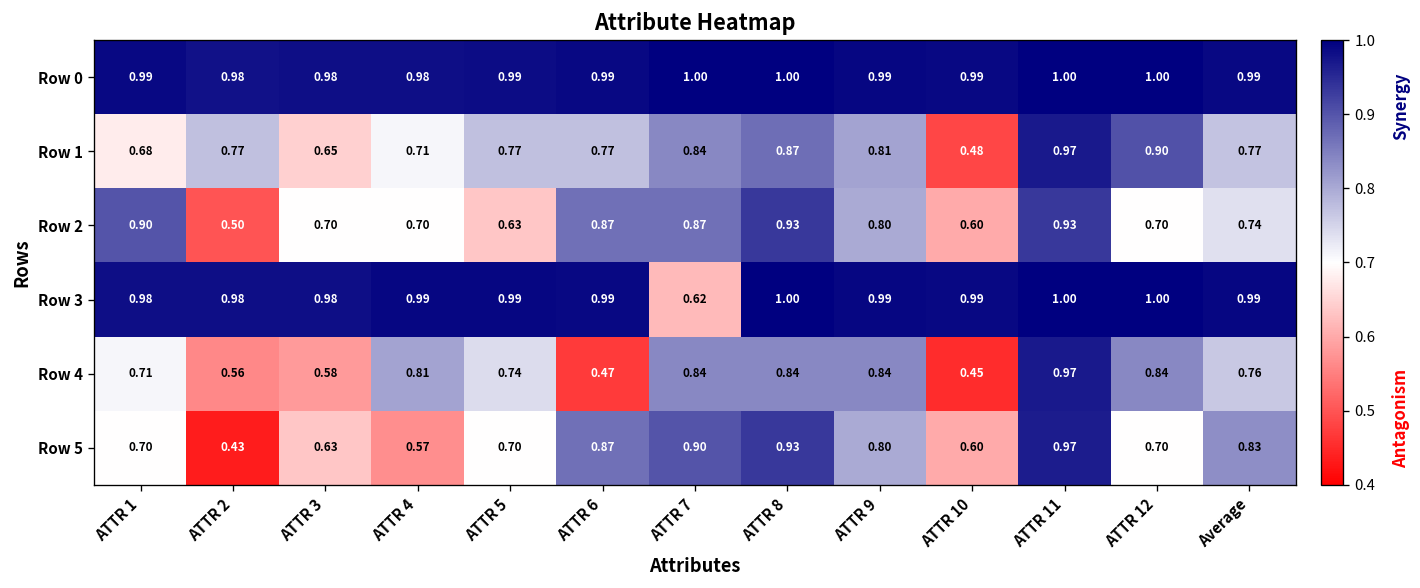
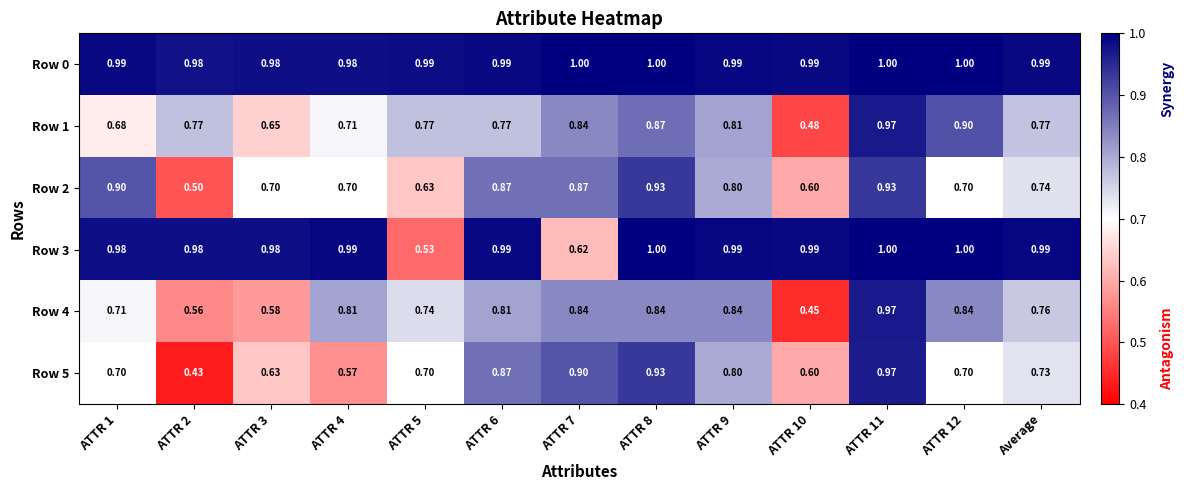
  {
    "Row 0": {
      "ATTR 1": 0.99,
      "ATTR 2": 0.98,
      "ATTR 3": 0.98,
      "ATTR 4": 0.98,
      "ATTR 5": 0.99,
      "ATTR 6": 0.99,
      "ATTR 7": 1.00,
      "ATTR 8": 1.00,
      "ATTR 9": 0.99,
      "ATTR 10": 0.99,
      "ATTR 11": 1.00,
      "ATTR 12": 1.00,
      "Average": 0.99
    },
    "Row 1": {
      "ATTR 1": 0.68,
      "ATTR 2": 0.77,
      "ATTR 3": 0.65,
      "ATTR 4": 0.71,
      "ATTR 5": 0.77,
      "ATTR 6": 0.77,
      "ATTR 7": 0.84,
      "ATTR 8": 0.87,
      "ATTR 9": 0.81,
      "ATTR 10": 0.48,
      "ATTR 11": 0.97,
      "ATTR 12": 0.90,
      "Average": 0.77
    },
    "Row 2": {
      "ATTR 1": 0.90,
      "ATTR 2": 0.50,
      "ATTR 3": 0.70,
      "ATTR 4": 0.70,
      "ATTR 5": 0.63,
      "ATTR 6": 0.87,
      "ATTR 7": 0.87,
      "ATTR 8": 0.93,
      "ATTR 9": 0.80,
      "ATTR 10": 0.60,
      "ATTR 11": 0.93,
      "ATTR 12": 0.70,
      "Average": 0.74
    },
    "Row 3": {
      "ATTR 1": 0.98,
      "ATTR 2": 0.98,
      "ATTR 3": 0.98,
      "ATTR 4": 0.99,
-     "ATTR 5": 0.99,
+     "ATTR 5": 0.53,
      "ATTR 6": 0.99,
      "ATTR 7": 0.62,
      "ATTR 8": 1.00,
      "ATTR 9": 0.99,
      "ATTR 10": 0.99,
      "ATTR 11": 1.00,
      "ATTR 12": 1.00,
      "Average": 0.99
    },
    "Row 4": {
      "ATTR 1": 0.71,
      "ATTR 2": 0.56,
      "ATTR 3": 0.58,
      "ATTR 4": 0.81,
      "ATTR 5": 0.74,
-     "ATTR 6": 0.47,
+     "ATTR 6": 0.81,
      "ATTR 7": 0.84,
      "ATTR 8": 0.84,
      "ATTR 9": 0.84,
      "ATTR 10": 0.45,
      "ATTR 11": 0.97,
      "ATTR 12": 0.84,
      "Average": 0.76
    },
    "Row 5": {
      "ATTR 1": 0.70,
      "ATTR 2": 0.43,
      "ATTR 3": 0.63,
      "ATTR 4": 0.57,
      "ATTR 5": 0.70,
      "ATTR 6": 0.87,
      "ATTR 7": 0.90,
      "ATTR 8": 0.93,
      "ATTR 9": 0.80,
      "ATTR 10": 0.60,
      "ATTR 11": 0.97,
      "ATTR 12": 0.70,
-     "Average": 0.83
+     "Average": 0.73
    }
  }
